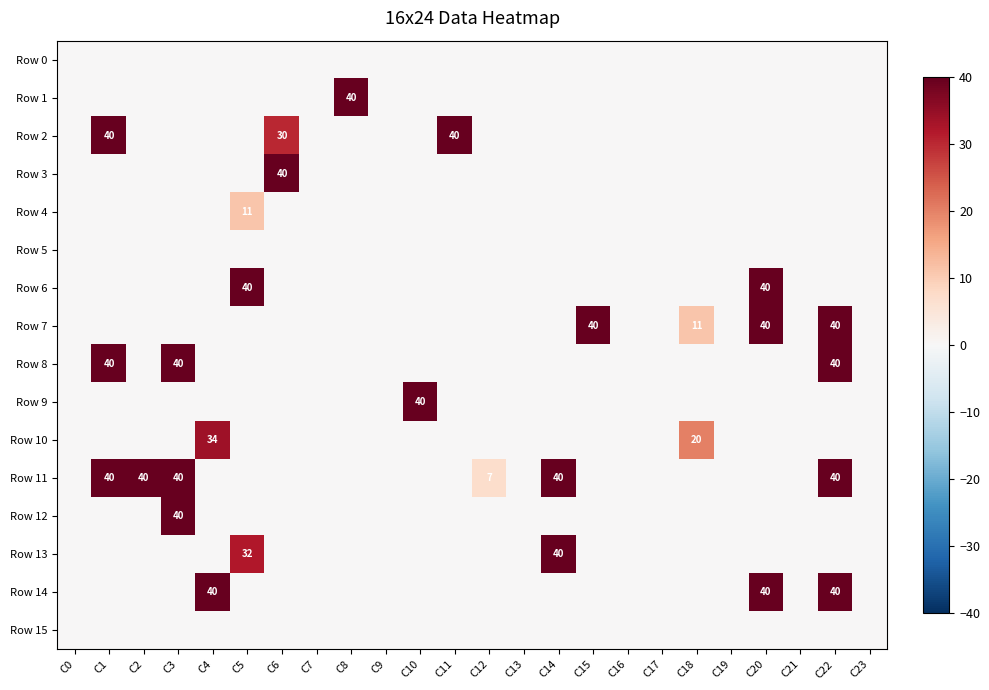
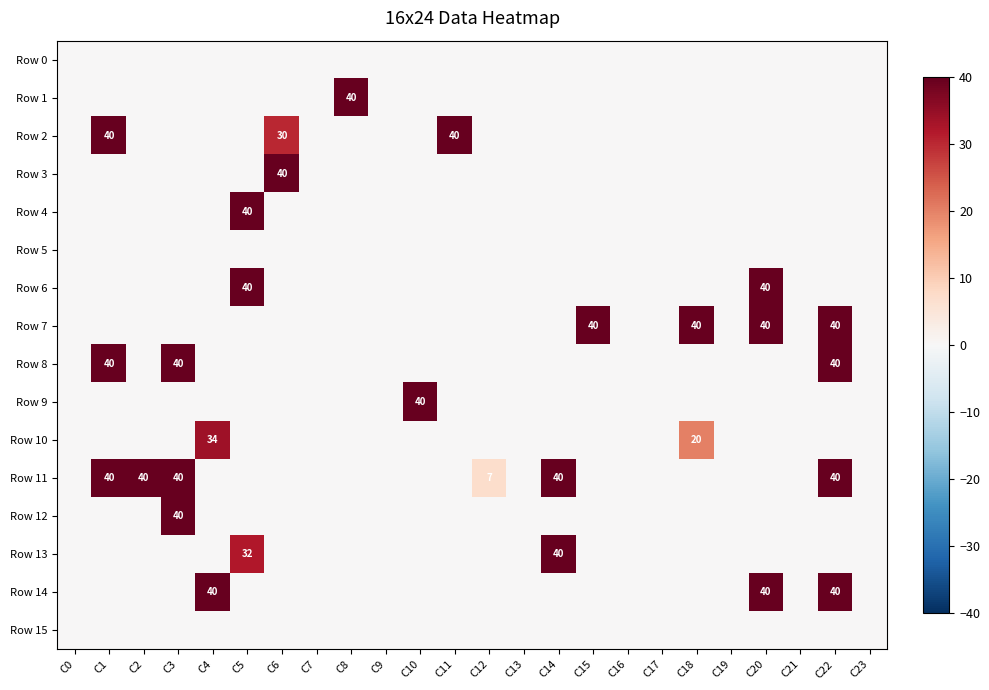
  {
    "Row 1": {
      "C8": 40
    },
    "Row 2": {
      "C1": 40,
      "C6": 30,
      "C11": 40
    },
    "Row 3": {
      "C6": 40
    },
    "Row 4": {
-     "C5": 11
+     "C5": 40
    },
    "Row 6": {
      "C5": 40,
      "C20": 40
    },
    "Row 7": {
      "C15": 40,
-     "C18": 11,
+     "C18": 40,
      "C20": 40,
      "C22": 40
    },
    "Row 8": {
      "C1": 40,
      "C3": 40,
      "C22": 40
    },
    "Row 9": {
      "C10": 40
    },
    "Row 10": {
      "C4": 34,
      "C18": 20
    },
    "Row 11": {
      "C1": 40,
      "C2": 40,
      "C3": 40,
      "C12": 7,
      "C14": 40,
      "C22": 40
    },
    "Row 12": {
      "C3": 40
    },
    "Row 13": {
      "C5": 32,
      "C14": 40
    },
    "Row 14": {
      "C4": 40,
      "C20": 40,
      "C22": 40
    }
  }
